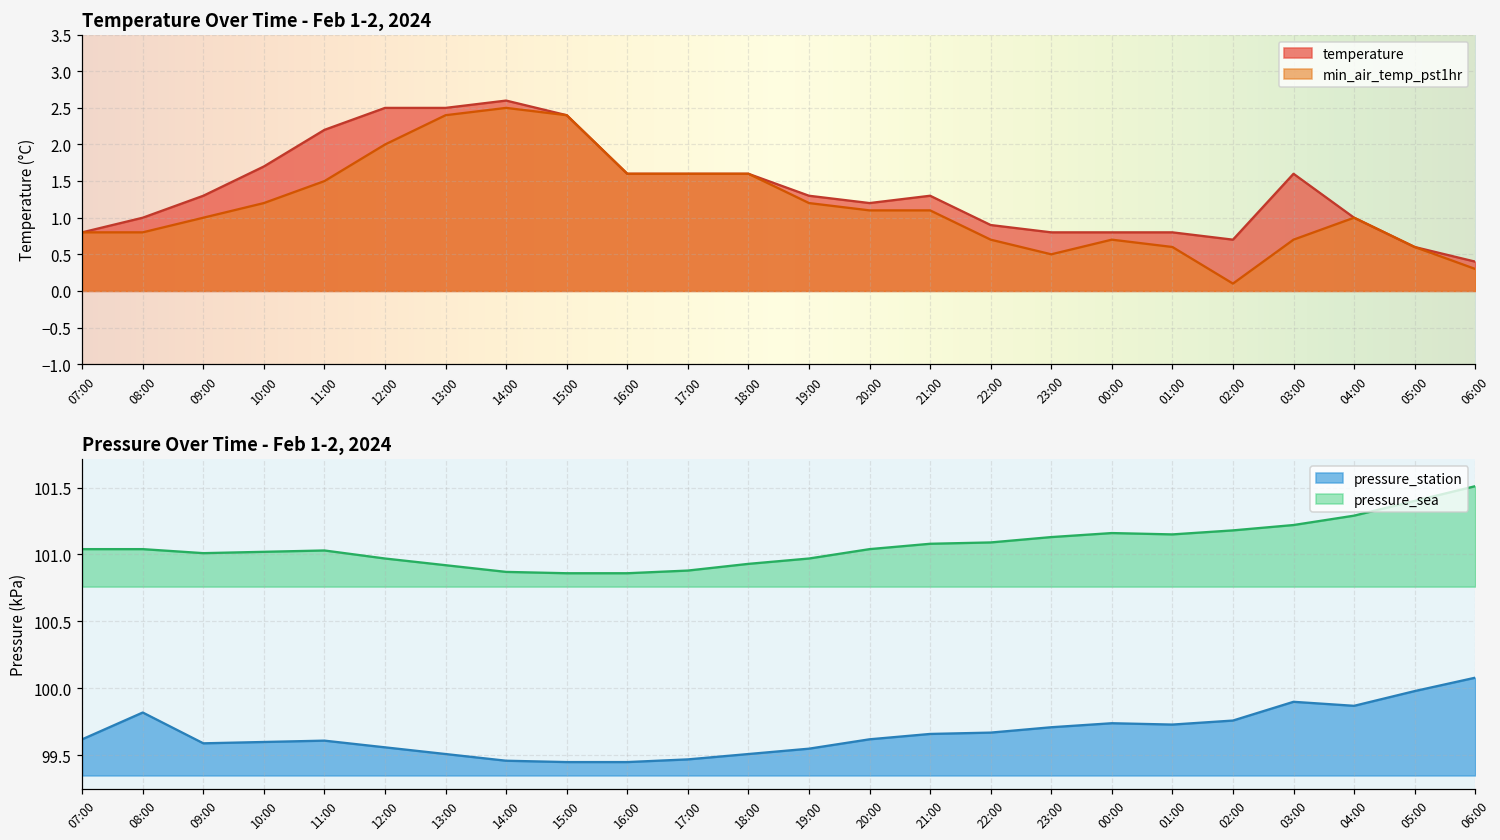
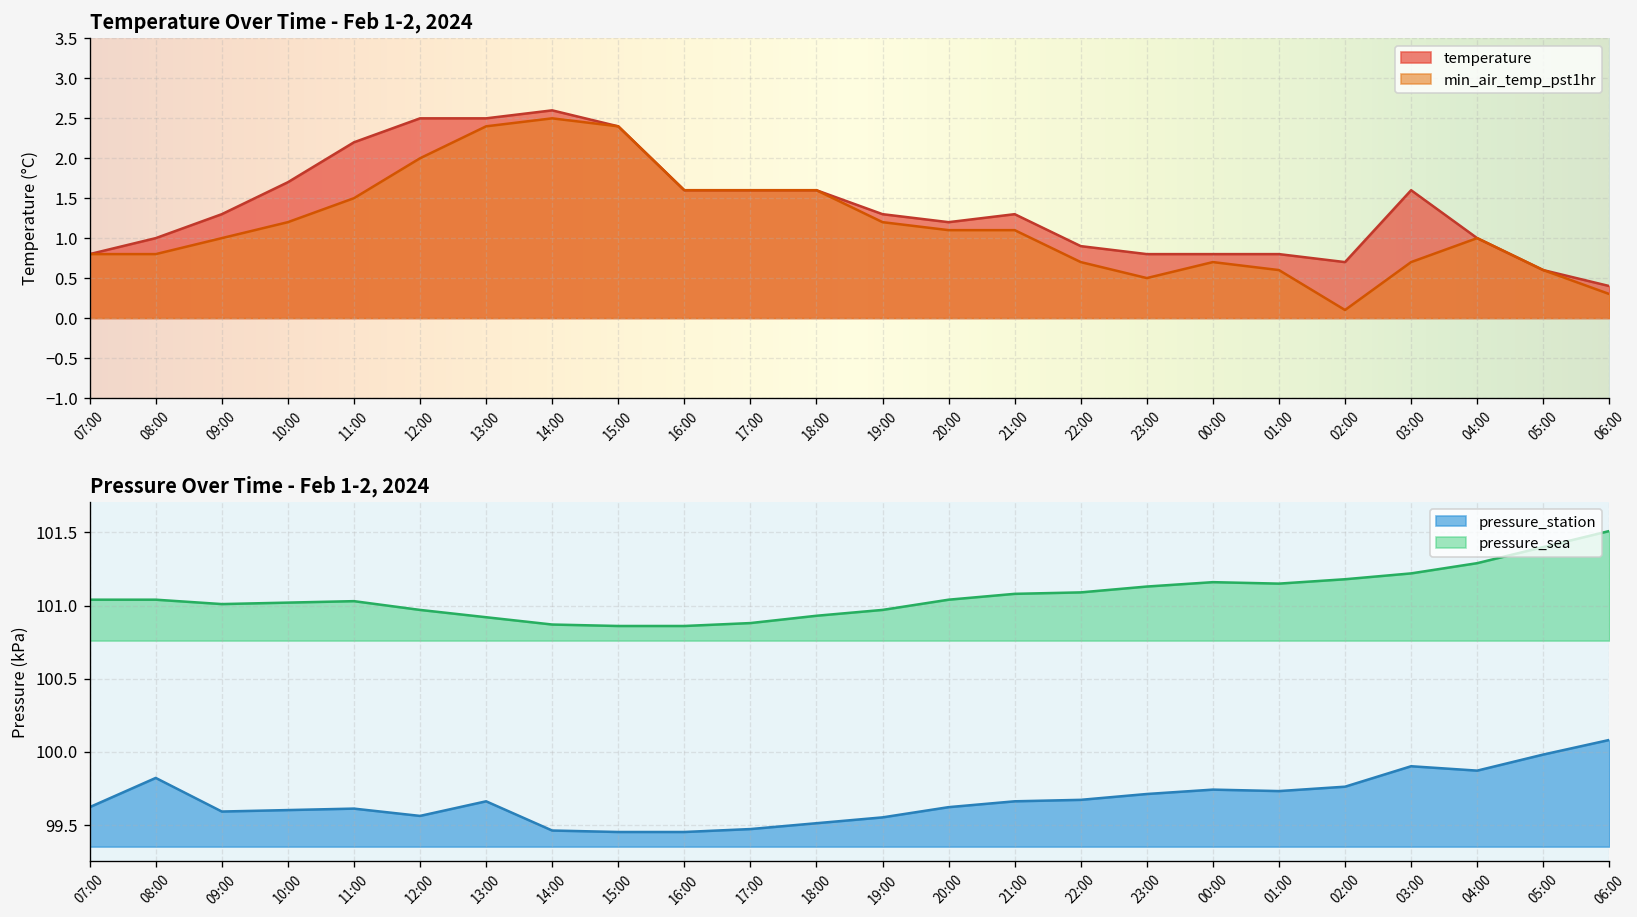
  {
    "Pressure Over Time - Feb 1-2, 2024": {
      "pressure_station": {
        "07:00": 99.62,
        "08:00": 99.82,
        "09:00": 99.59,
        "10:00": 99.60,
        "11:00": 99.61,
        "12:00": 99.56,
-       "13:00": 99.51,
+       "13:00": 99.66,
        "14:00": 99.46,
        "15:00": 99.45,
        "16:00": 99.45,
        "17:00": 99.47,
        "18:00": 99.51,
        "19:00": 99.55,
        "20:00": 99.62,
        "21:00": 99.66,
        "22:00": 99.67,
        "23:00": 99.71,
        "00:00": 99.74,
        "01:00": 99.73,
        "02:00": 99.76,
        "03:00": 99.90,
        "04:00": 99.87,
        "05:00": 99.98,
        "06:00": 100.08
      },
      "pressure_sea": {
        "07:00": 101.04,
        "08:00": 101.04,
        "09:00": 101.01,
        "10:00": 101.02,
        "11:00": 101.03,
        "12:00": 100.97,
        "13:00": 100.92,
        "14:00": 100.87,
        "15:00": 100.86,
        "16:00": 100.86,
        "17:00": 100.88,
        "18:00": 100.93,
        "19:00": 100.97,
        "20:00": 101.04,
        "21:00": 101.08,
        "22:00": 101.09,
        "23:00": 101.13,
        "00:00": 101.16,
        "01:00": 101.15,
        "02:00": 101.18,
        "03:00": 101.22,
        "04:00": 101.29,
        "06:00": 101.51
      }
    }
  }
